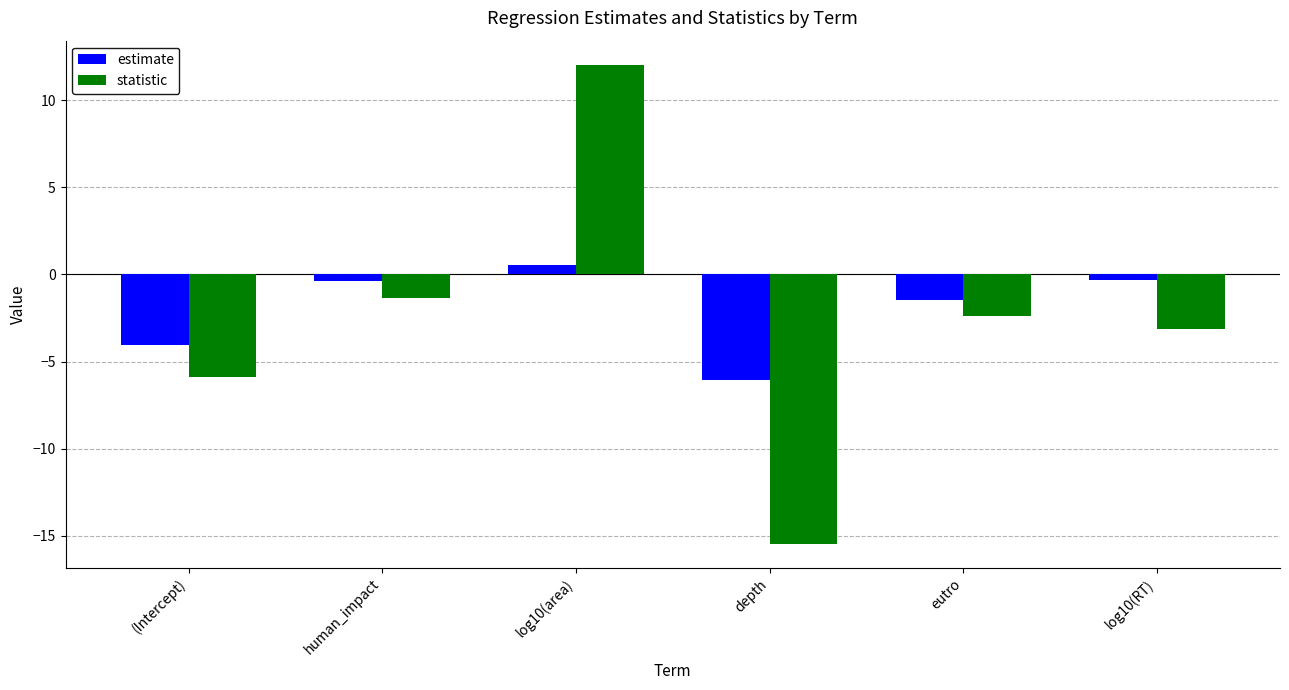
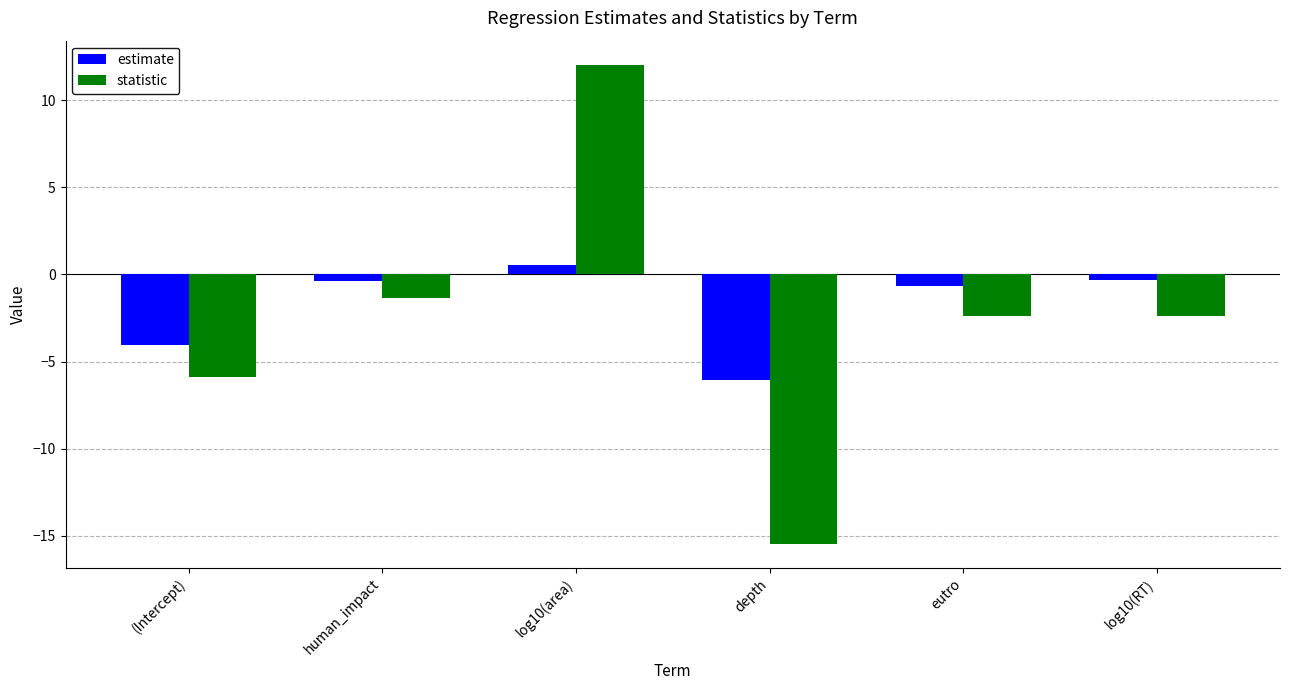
  {
    "estimate": {
      "(Intercept)": -4.0,
      "human_impact": -0.4,
      "log10(area)": 0.5,
      "depth": -6.1,
-     "eutro": -1.5,
+     "eutro": -0.7,
      "log10(RT)": -0.3
    },
    "statistic": {
      "(Intercept)": -5.9,
      "human_impact": -1.4,
      "log10(area)": 12.0,
      "depth": -15.5,
      "eutro": -2.4,
-     "log10(RT)": -3.1
+     "log10(RT)": -2.4
    }
  }
